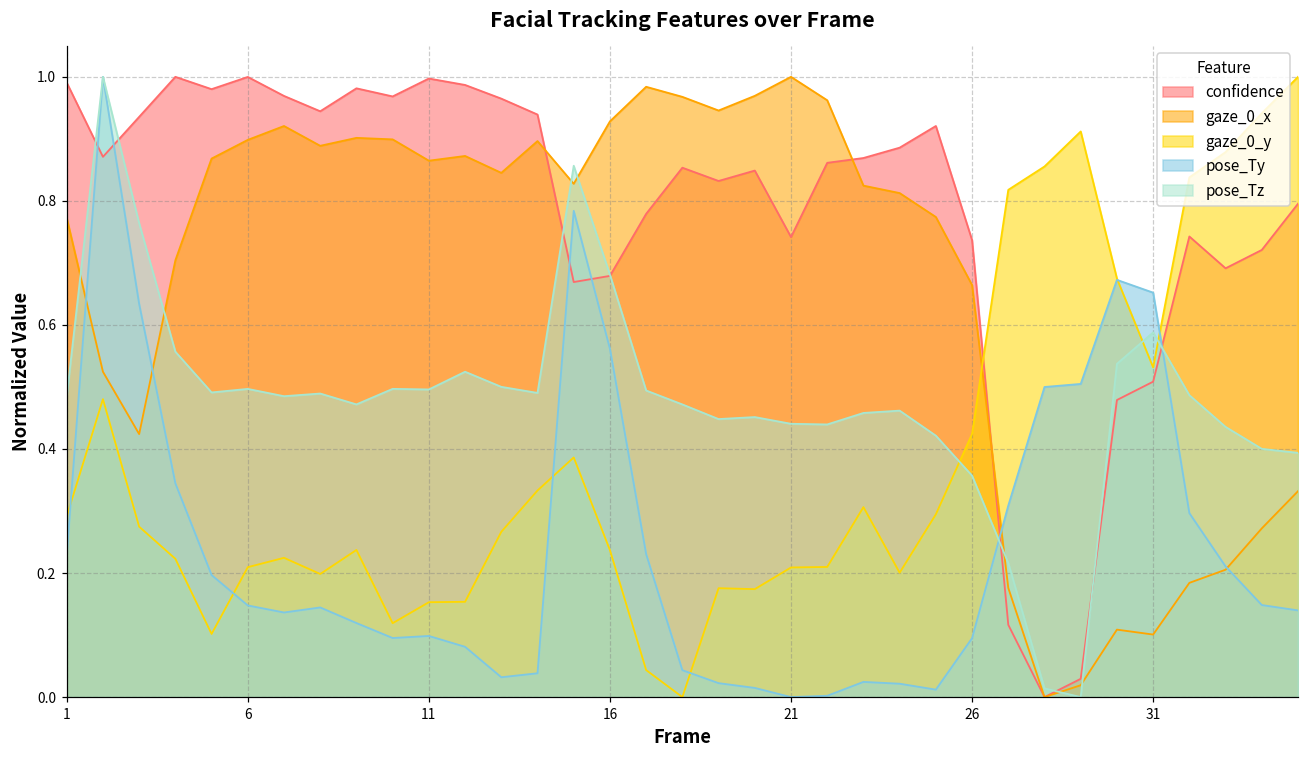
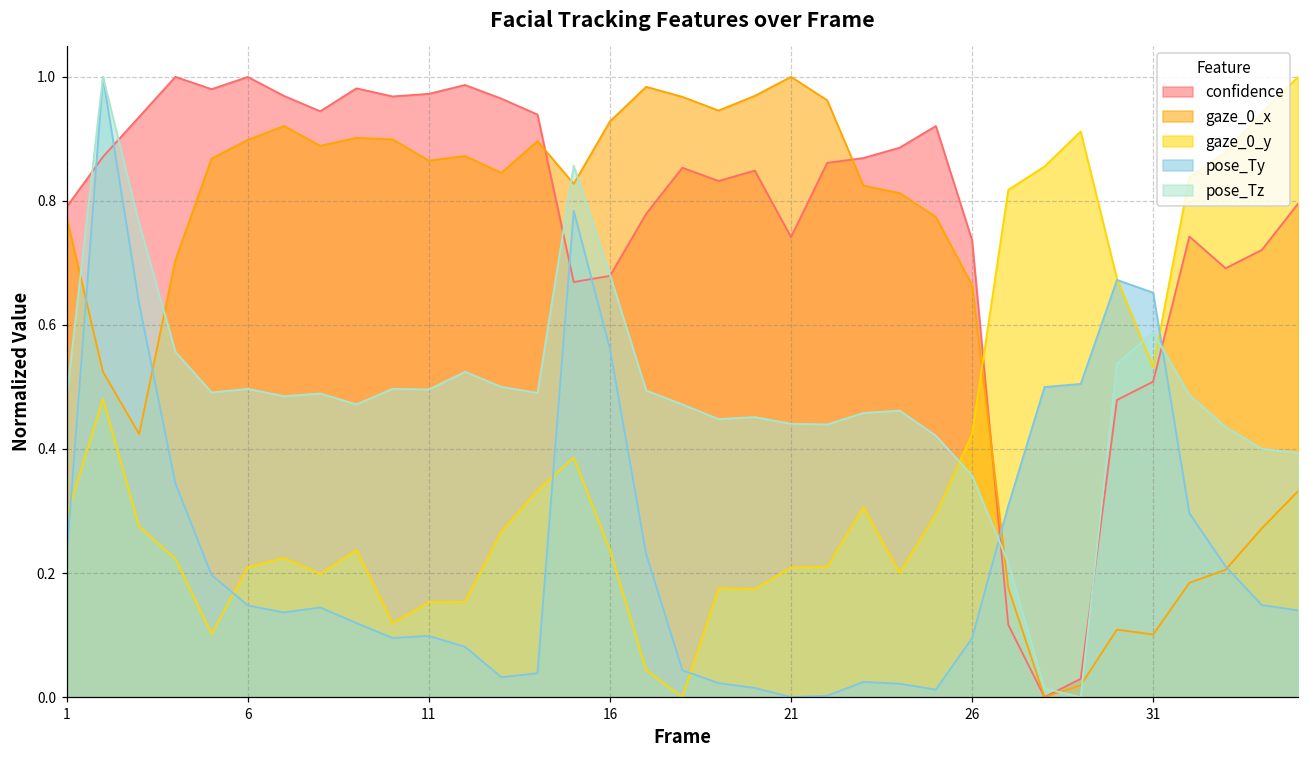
  {
    "confidence": {
-     "1": 0.99,
+     "1": 0.79,
      "6": 1.00,
-     "11": 1.00,
+     "11": 0.97,
      "21": 0.74,
      "26": 0.74,
      "31": 0.51
    }
  }
